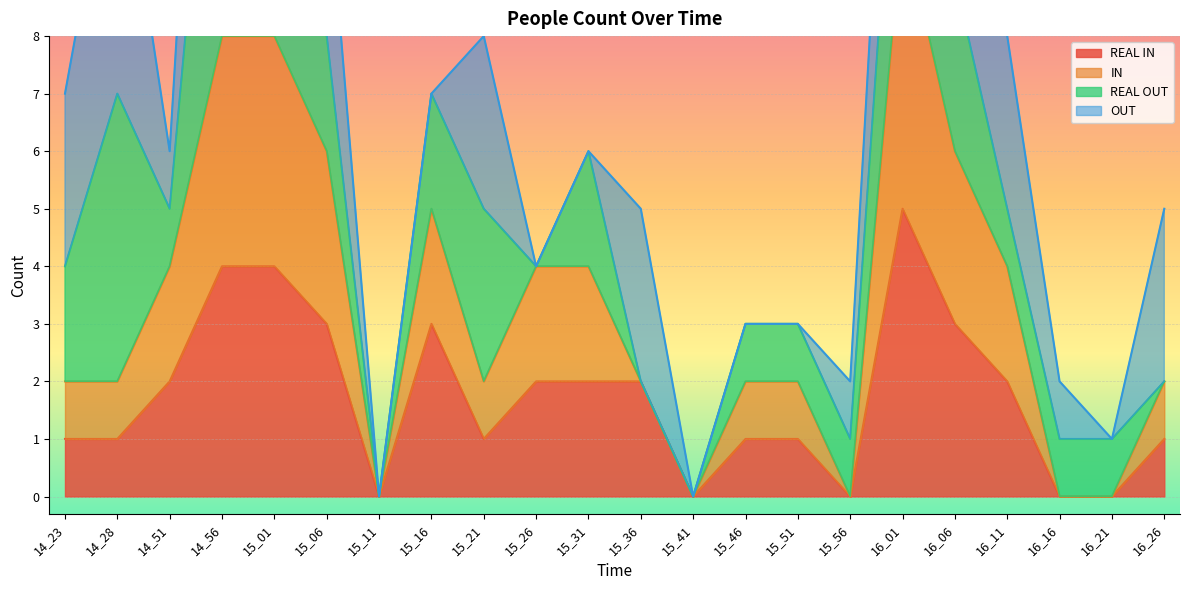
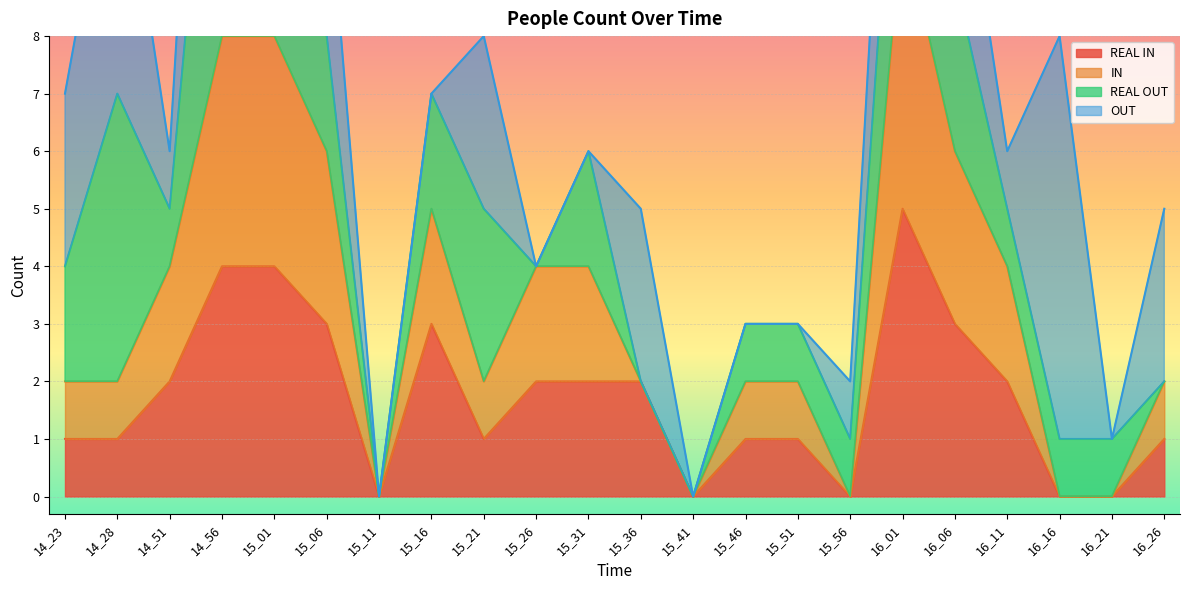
  {
    "REAL OUT": {
      "14_23": 2,
      "14_28": 5,
      "14_51": 1,
      "15_06": 2,
      "15_21": 3,
      "15_56": 1,
      "16_11": 1,
      "16_16": 1
    },
    "OUT": {
      "14_23": 3,
      "14_51": 1,
      "15_21": 3,
      "15_36": 3,
      "15_56": 1,
-     "16_11": 3,
-     "16_16": 1,
+     "16_11": 1,
+     "16_16": 7,
      "16_26": 3
    }
  }
